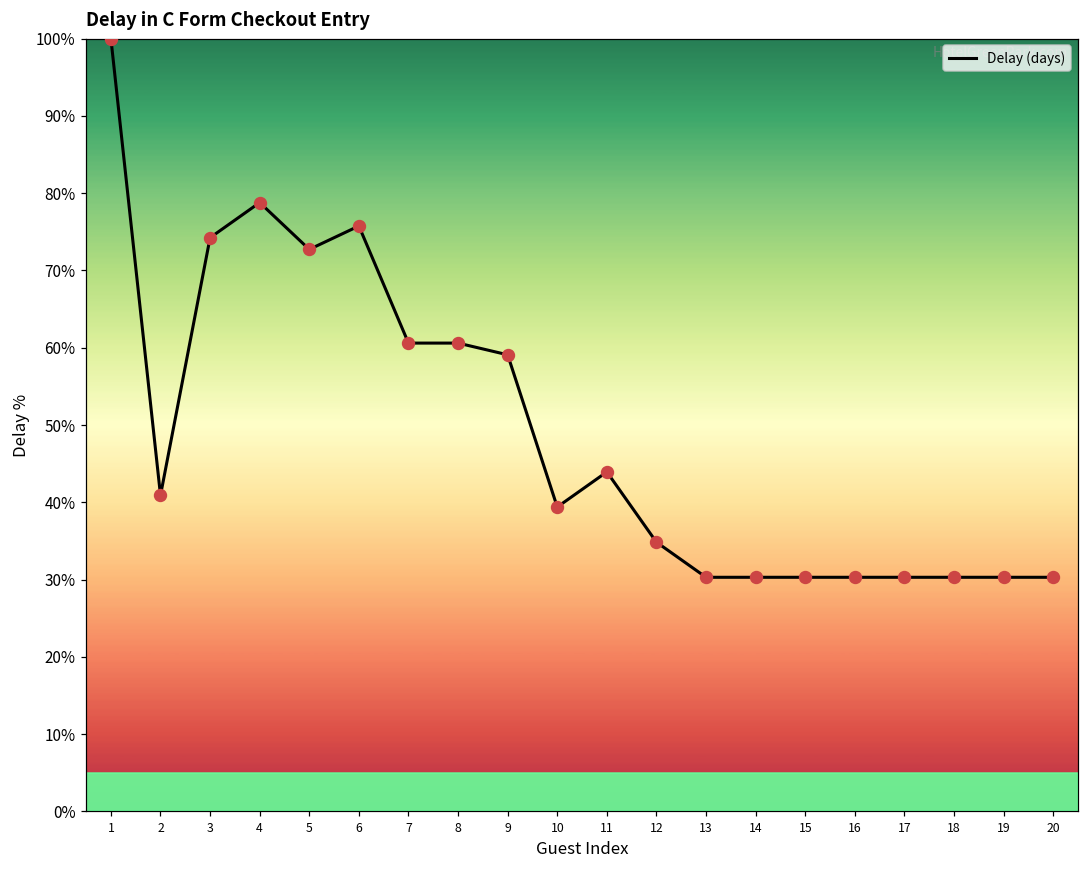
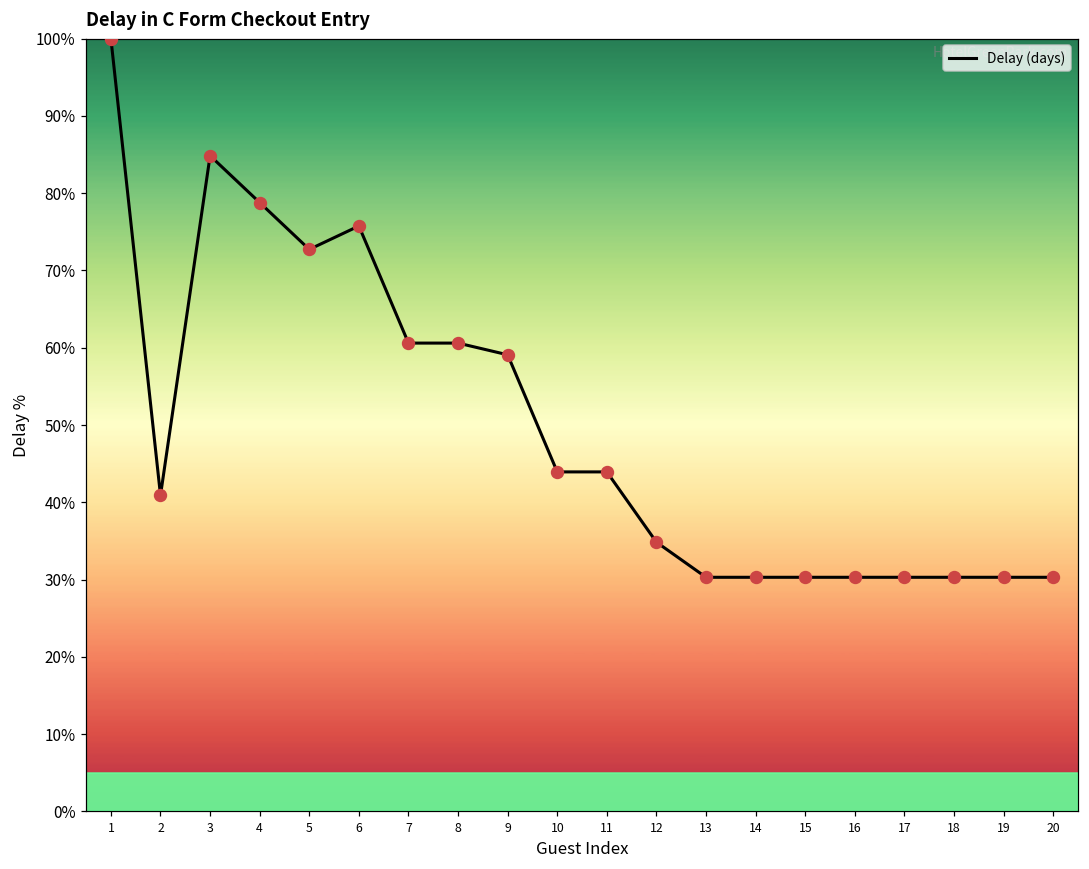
  {
    "1": "100%",
    "2": "41%",
-   "3": "74%",
+   "3": "85%",
    "4": "79%",
    "5": "73%",
    "6": "76%",
    "7": "61%",
    "8": "61%",
    "9": "59%",
-   "10": "39%",
+   "10": "44%",
    "11": "44%",
    "12": "35%",
    "13": "30%",
    "14": "30%",
    "15": "30%",
    "16": "30%",
    "17": "30%",
    "18": "30%",
    "19": "30%",
    "20": "30%"
  }
